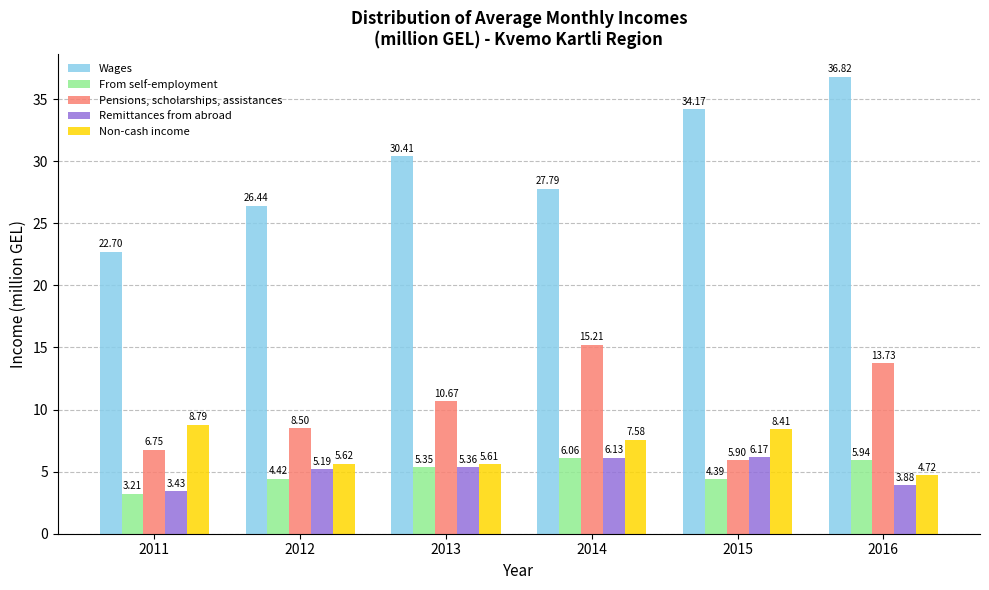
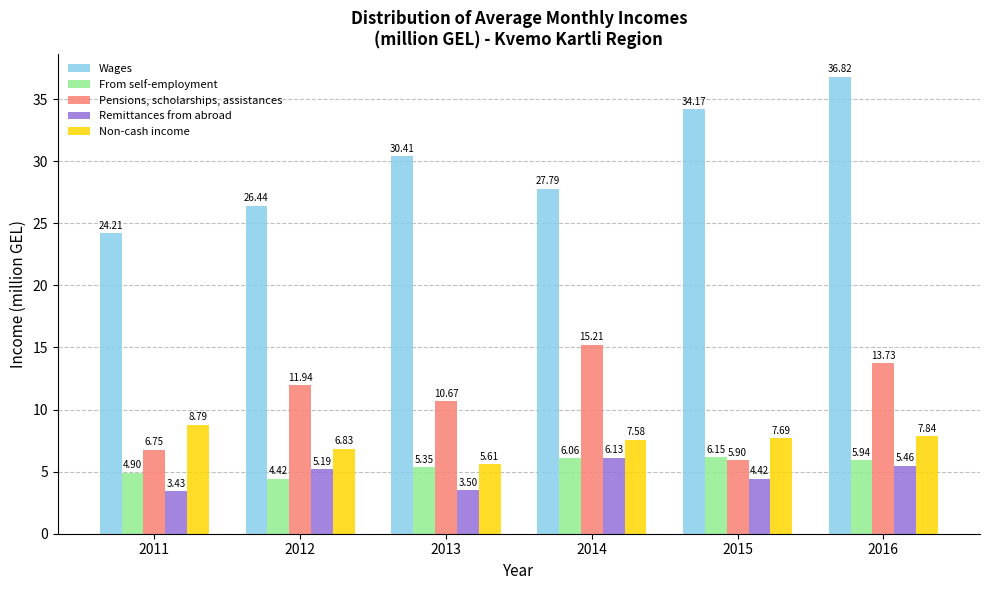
  {
    "Wages": {
-     "2011": 22.70,
+     "2011": 24.21,
      "2012": 26.44,
      "2013": 30.41,
      "2014": 27.79,
      "2015": 34.17,
      "2016": 36.82
    },
    "From self-employment": {
-     "2011": 3.21,
+     "2011": 4.90,
      "2012": 4.42,
      "2013": 5.35,
      "2014": 6.06,
-     "2015": 4.39,
+     "2015": 6.15,
      "2016": 5.94
    },
    "Pensions, scholarships, assistances": {
      "2011": 6.75,
-     "2012": 8.50,
+     "2012": 11.94,
      "2013": 10.67,
      "2014": 15.21,
      "2015": 5.90,
      "2016": 13.73
    },
    "Remittances from abroad": {
      "2011": 3.43,
      "2012": 5.19,
-     "2013": 5.36,
+     "2013": 3.50,
      "2014": 6.13,
-     "2015": 6.17,
-     "2016": 3.88
+     "2015": 4.42,
+     "2016": 5.46
    },
    "Non-cash income": {
      "2011": 8.79,
-     "2012": 5.62,
+     "2012": 6.83,
      "2013": 5.61,
      "2014": 7.58,
-     "2015": 8.41,
-     "2016": 4.72
+     "2015": 7.69,
+     "2016": 7.84
    }
  }
